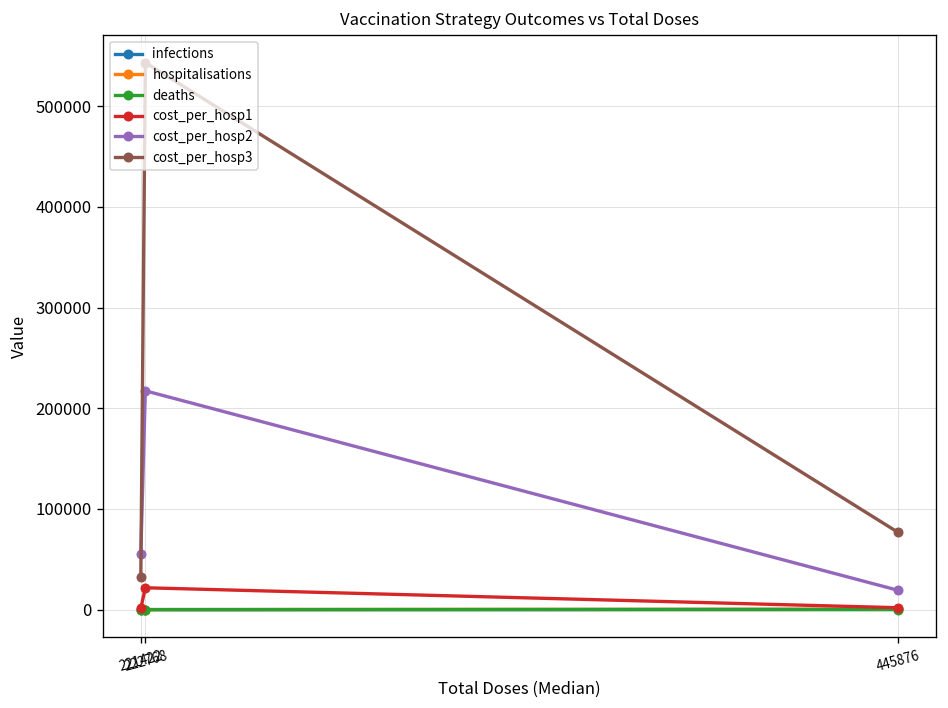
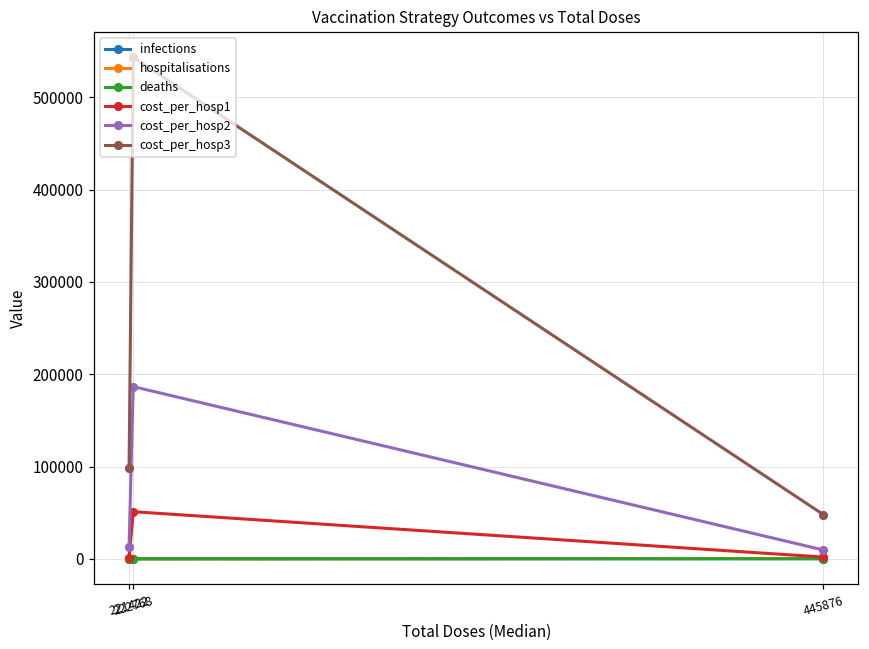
  {
    "deaths": {
      "222768": 0
    },
    "cost_per_hosp1": {
-     "222768": 20000
+     "222768": 50000
    },
    "cost_per_hosp2": {
-     "221422": 60000,
-     "222768": 220000,
-     "445876": 20000
+     "221422": 10000,
+     "222768": 190000,
+     "445876": 10000
    },
    "cost_per_hosp3": {
-     "221422": 30000,
-     "445876": 80000
+     "221422": 100000,
+     "445876": 50000
    }
  }
